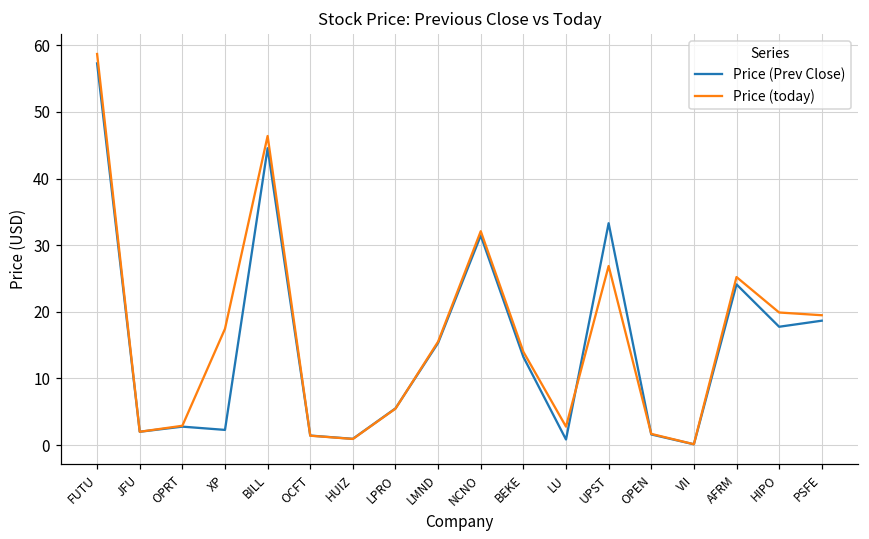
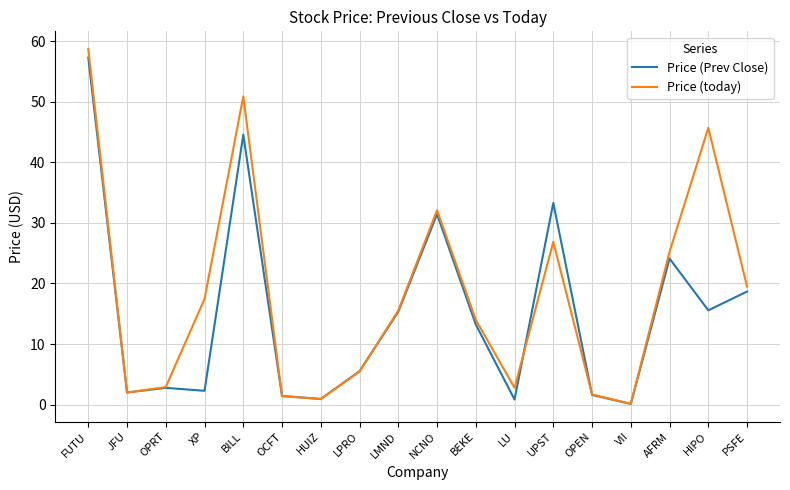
  {
    "Price (Prev Close)": {
      "FUTU": 57,
      "XP": 2,
      "BILL": 45,
      "NCNO": 31,
      "BEKE": 13,
      "LU": 1,
      "UPST": 33,
      "AFRM": 24,
-     "HIPO": 18,
+     "HIPO": 16,
      "PSFE": 19
    },
    "Price (today)": {
      "FUTU": 59,
      "XP": 17,
-     "BILL": 46,
+     "BILL": 51,
      "NCNO": 32,
      "BEKE": 14,
      "LU": 3,
      "UPST": 27,
      "AFRM": 25,
-     "HIPO": 20,
+     "HIPO": 46,
      "PSFE": 19
    }
  }
